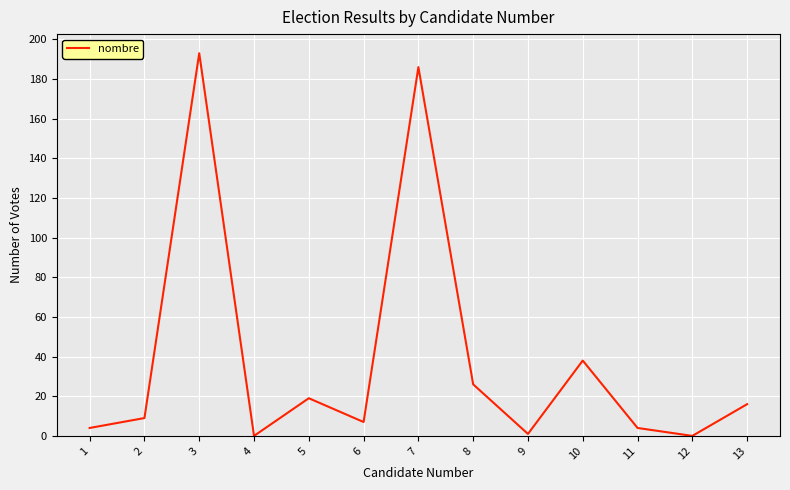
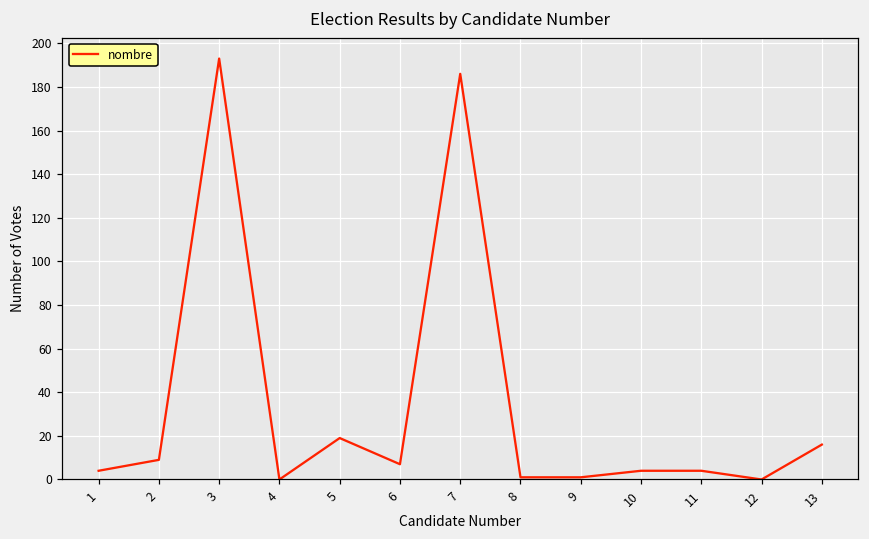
  {
    "1": 4,
    "2": 9,
    "3": 193,
    "4": 0,
    "5": 19,
    "6": 7,
    "7": 186,
-   "8": 26,
+   "8": 1,
    "9": 1,
-   "10": 38,
+   "10": 4,
    "11": 4,
    "12": 0,
    "13": 16
  }
